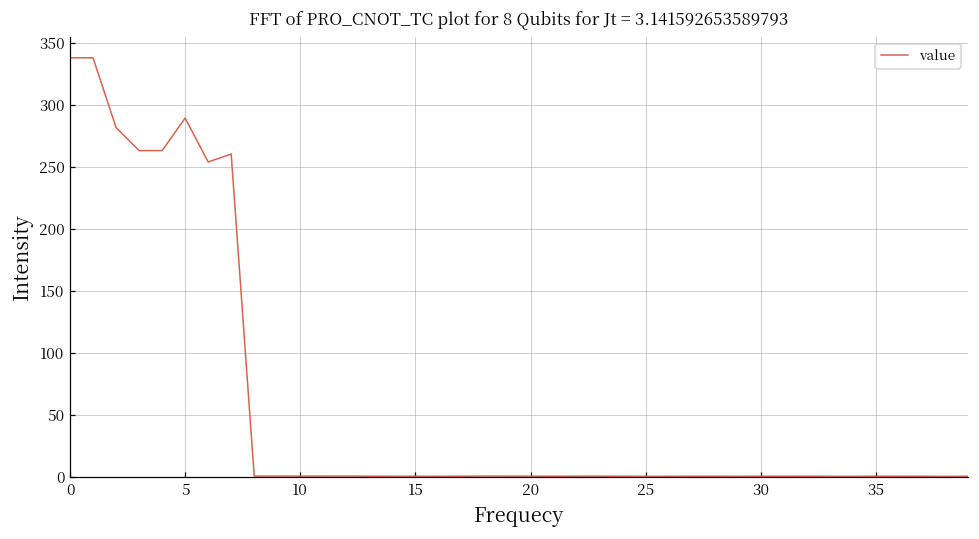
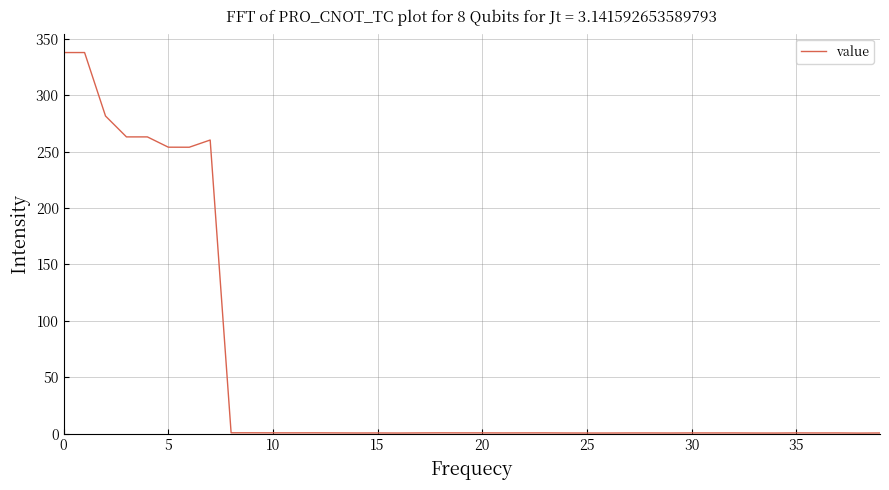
  {
    "0": 338,
-   "5": 289,
+   "5": 254,
    "10": 1,
    "15": 1,
    "20": 1,
    "25": 0,
    "30": 1,
    "35": 1
  }
